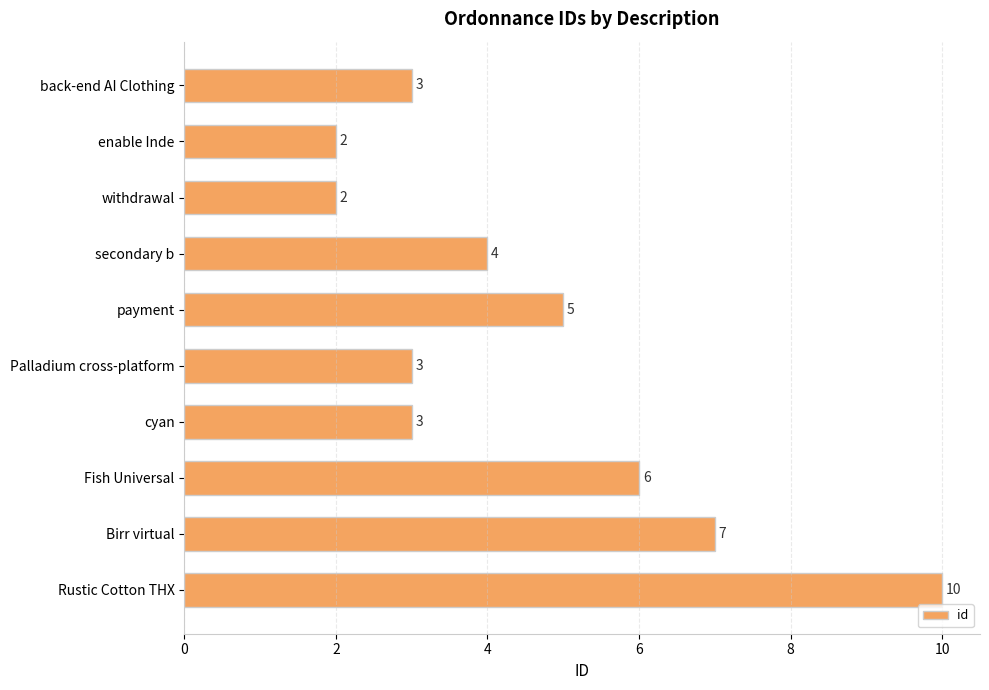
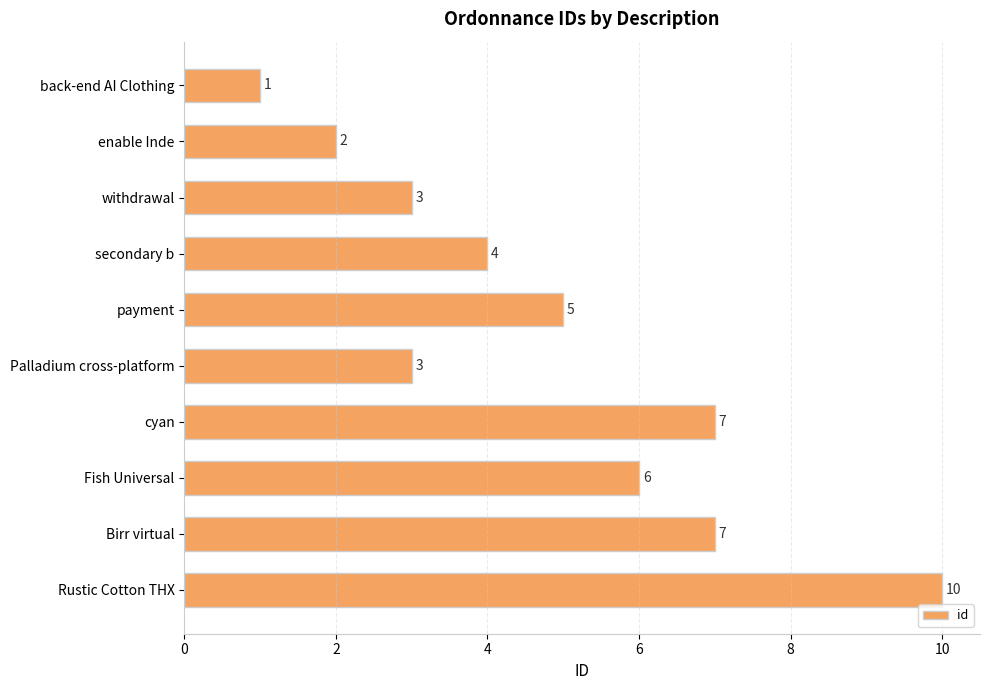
  {
-   "back-end AI Clothing": 3,
+   "back-end AI Clothing": 1,
    "enable Inde": 2,
-   "withdrawal": 2,
+   "withdrawal": 3,
    "secondary b": 4,
    "payment": 5,
    "Palladium cross-platform": 3,
-   "cyan": 3,
+   "cyan": 7,
    "Fish Universal": 6,
    "Birr virtual": 7,
    "Rustic Cotton THX": 10
  }
